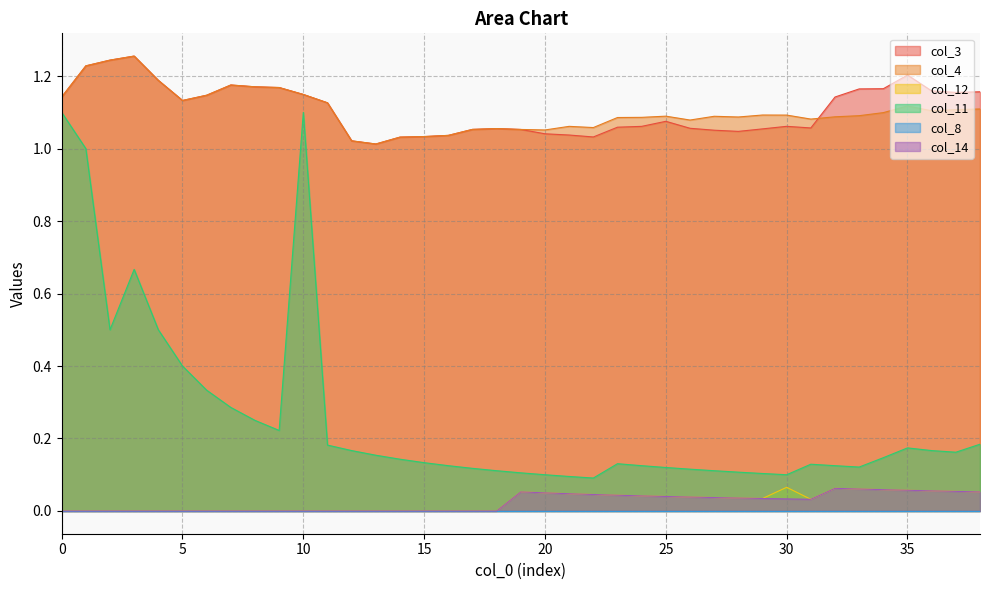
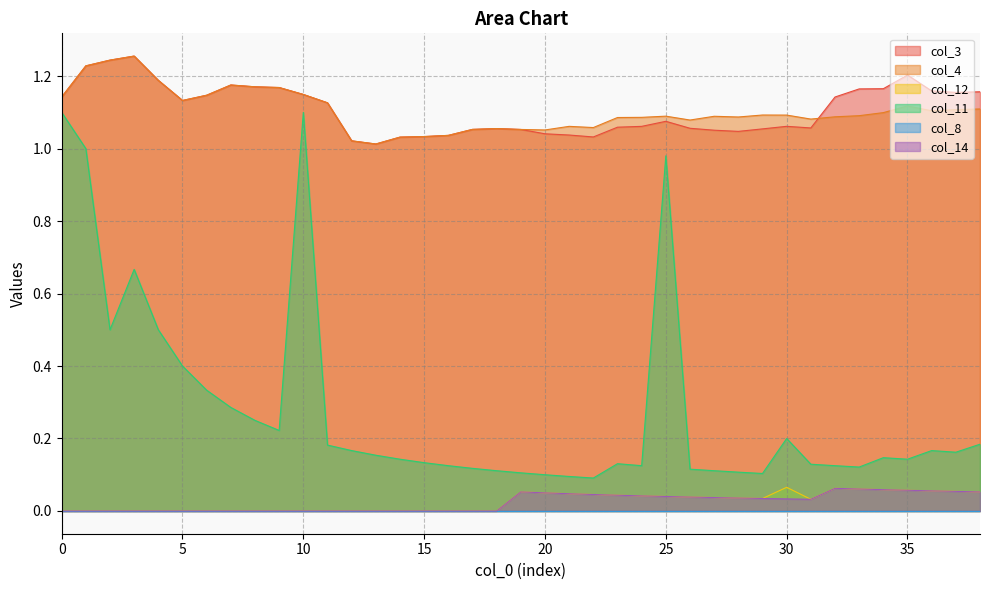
  {
    "col_11": {
      "0": 1.10,
      "5": 0.40,
      "10": 1.10,
      "15": 0.13,
      "20": 0.10,
-     "25": 0.12,
-     "30": 0.1,
-     "35": 0.17
+     "25": 0.98,
+     "30": 0.2,
+     "35": 0.14
    },
    "col_8": {
      "20": 0.00,
      "25": 0.00,
      "30": 0.00,
      "35": 0.00
    },
    "col_14": {
      "30": 0.03
    }
  }
